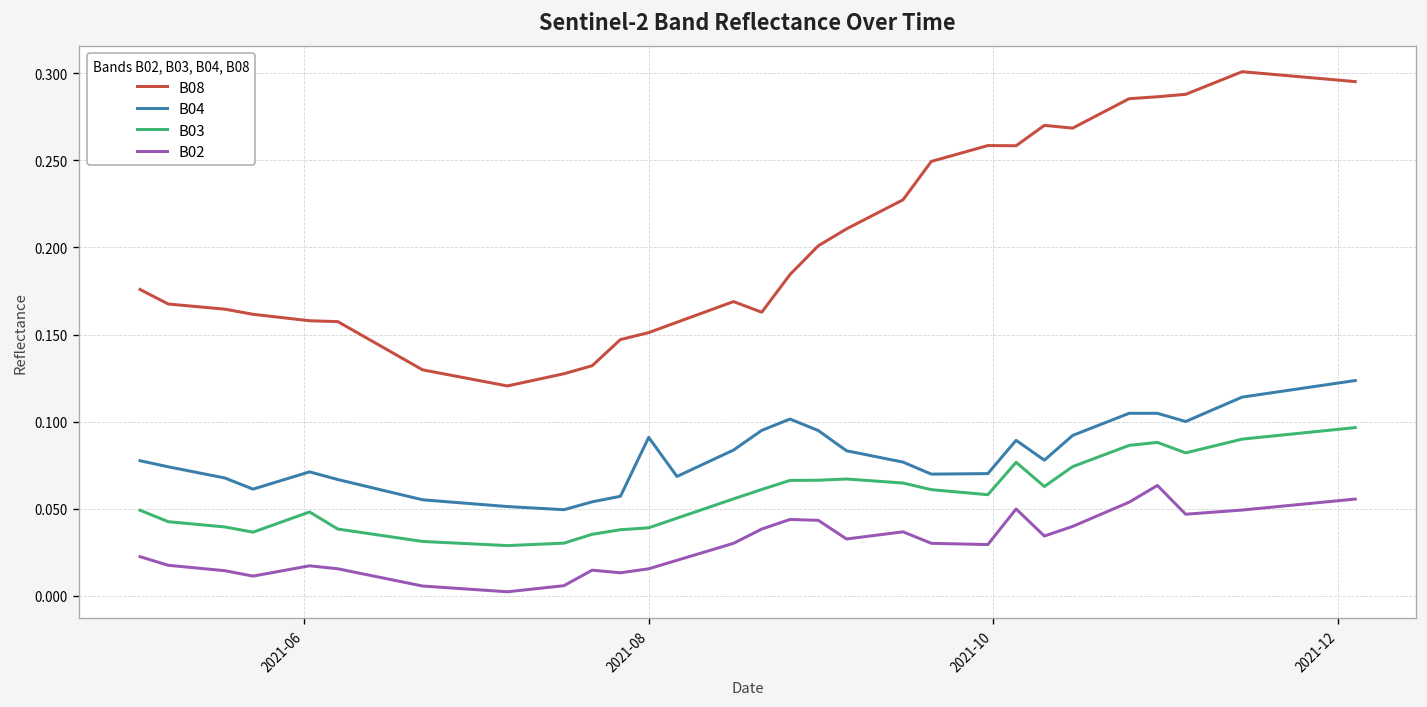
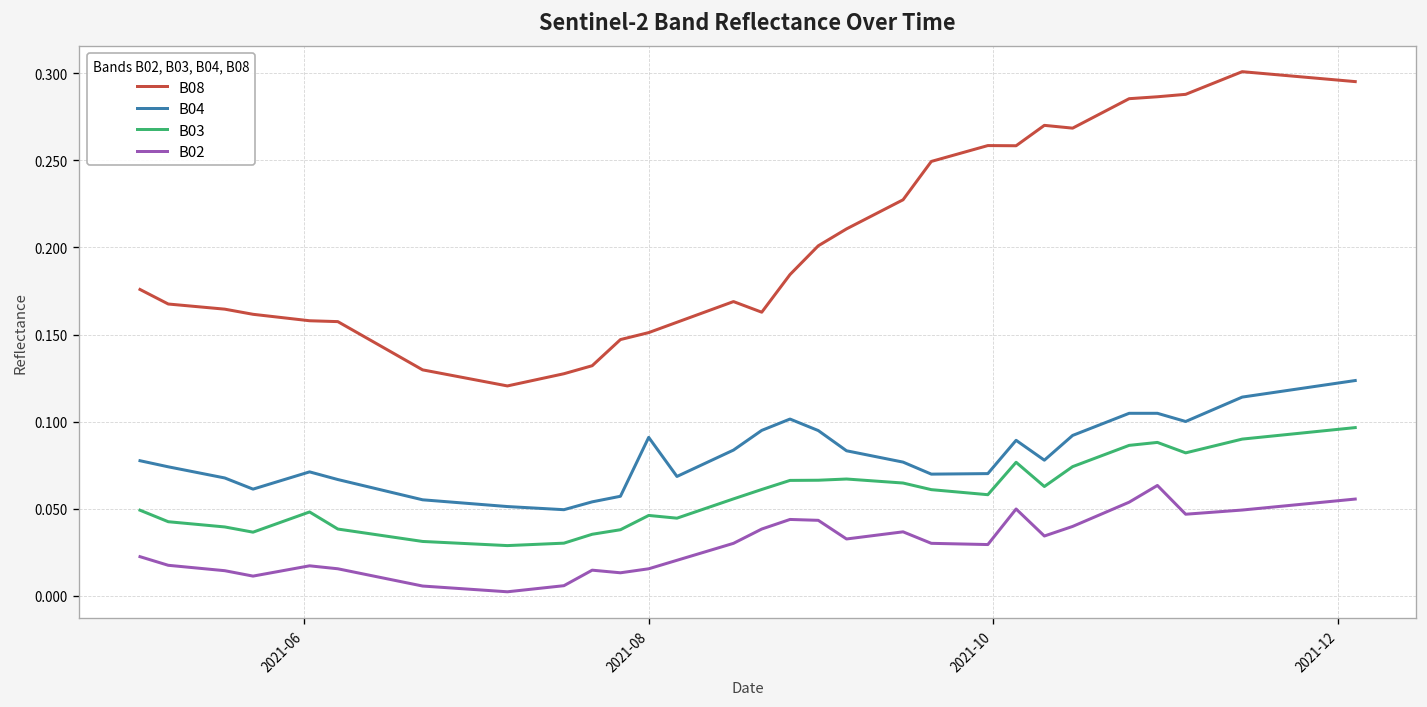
  {
    "B08": {
      "2021-08": 0.151
    },
    "B04": {
      "2021-08": 0.091
    },
    "B03": {
-     "2021-08": 0.039
+     "2021-08": 0.046
    },
    "B02": {
      "2021-08": 0.016
    }
  }
